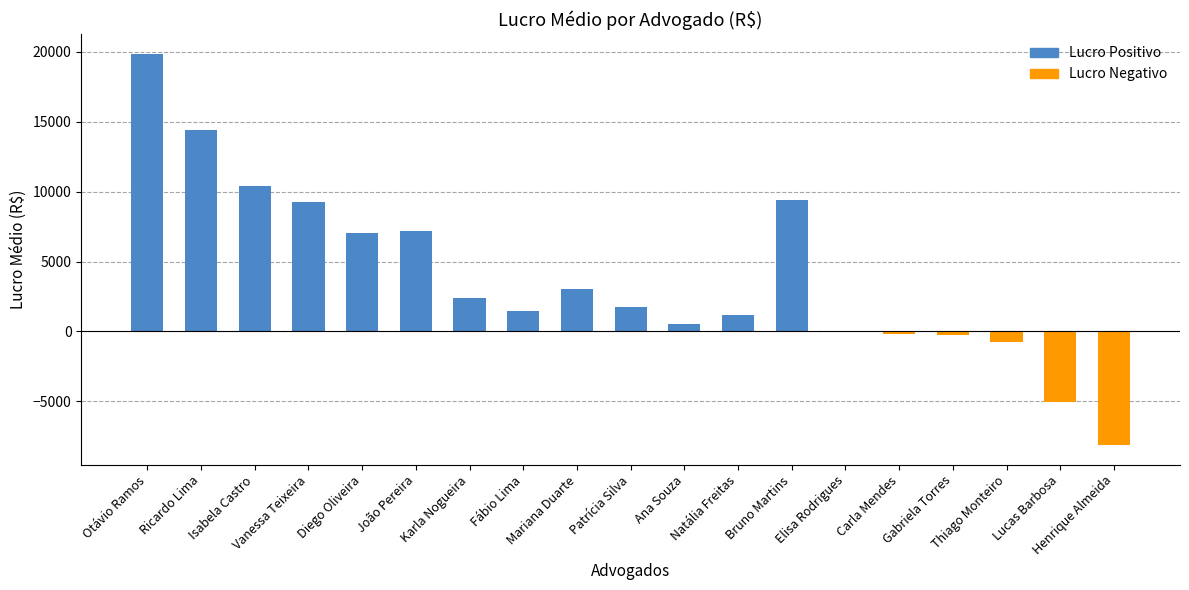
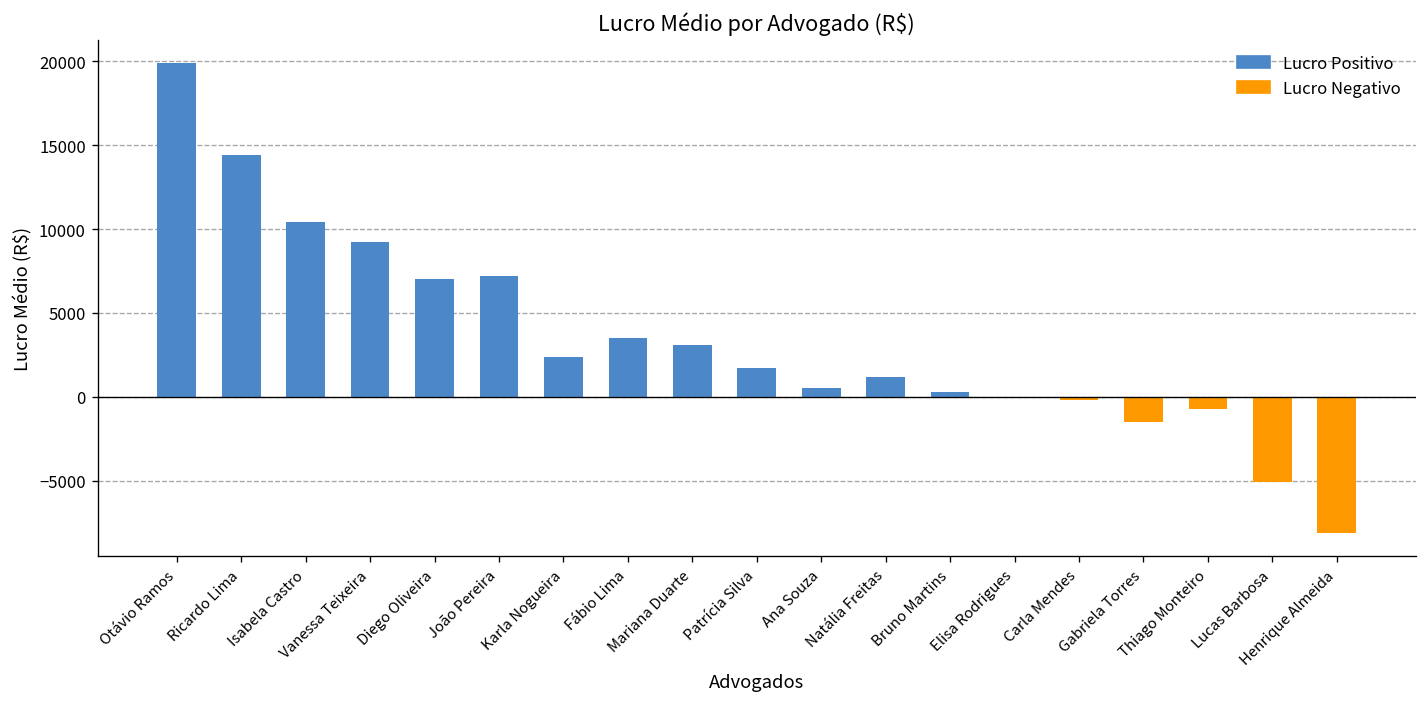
  {
    "Otávio Ramos": 19900,
    "Ricardo Lima": 14400,
    "Isabela Castro": 10400,
    "Vanessa Teixeira": 9200,
    "Diego Oliveira": 7000,
    "João Pereira": 7200,
    "Karla Nogueira": 2400,
-   "Fábio Lima": 1400,
+   "Fábio Lima": 3500,
    "Mariana Duarte": 3100,
    "Patrícia Silva": 1700,
    "Ana Souza": 500,
    "Natália Freitas": 1200,
-   "Bruno Martins": 9400,
+   "Bruno Martins": 300,
    "Elisa Rodrigues": 0,
    "Carla Mendes": -200,
-   "Gabriela Torres": -200,
+   "Gabriela Torres": -1500,
    "Thiago Monteiro": -700,
    "Lucas Barbosa": -5100,
    "Henrique Almeida": -8100
  }
